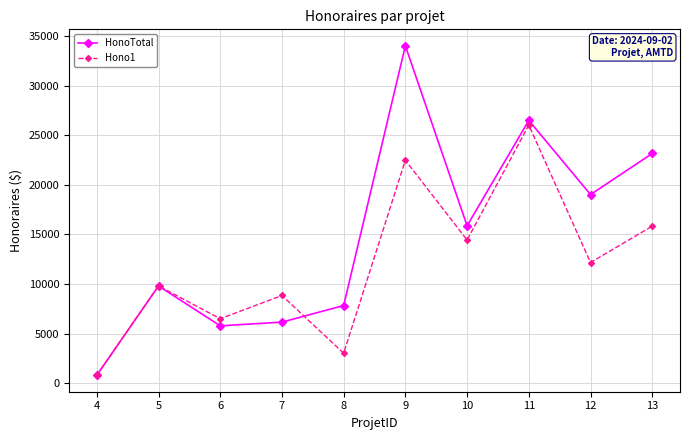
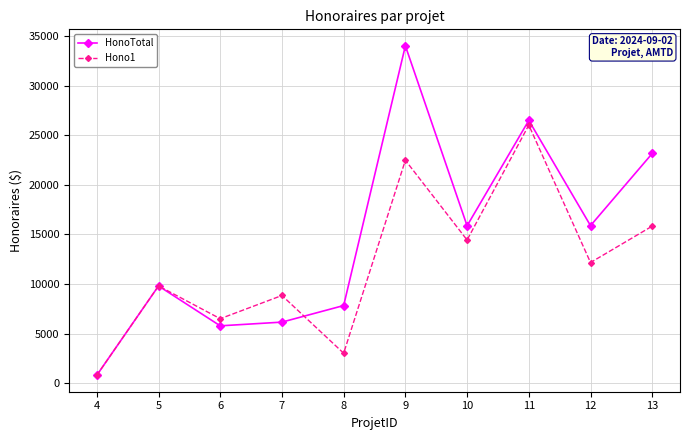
  {
    "HonoTotal": {
      "6": 6000,
      "7": 6000,
      "8": 8000,
      "9": 34000,
      "10": 16000,
      "11": 27000,
-     "12": 19000,
+     "12": 16000,
      "13": 23000
    },
    "Hono1": {
      "6": 6000,
      "7": 9000,
      "8": 3000,
      "9": 22000,
      "10": 14000,
      "11": 26000,
      "12": 12000,
      "13": 16000
    }
  }
